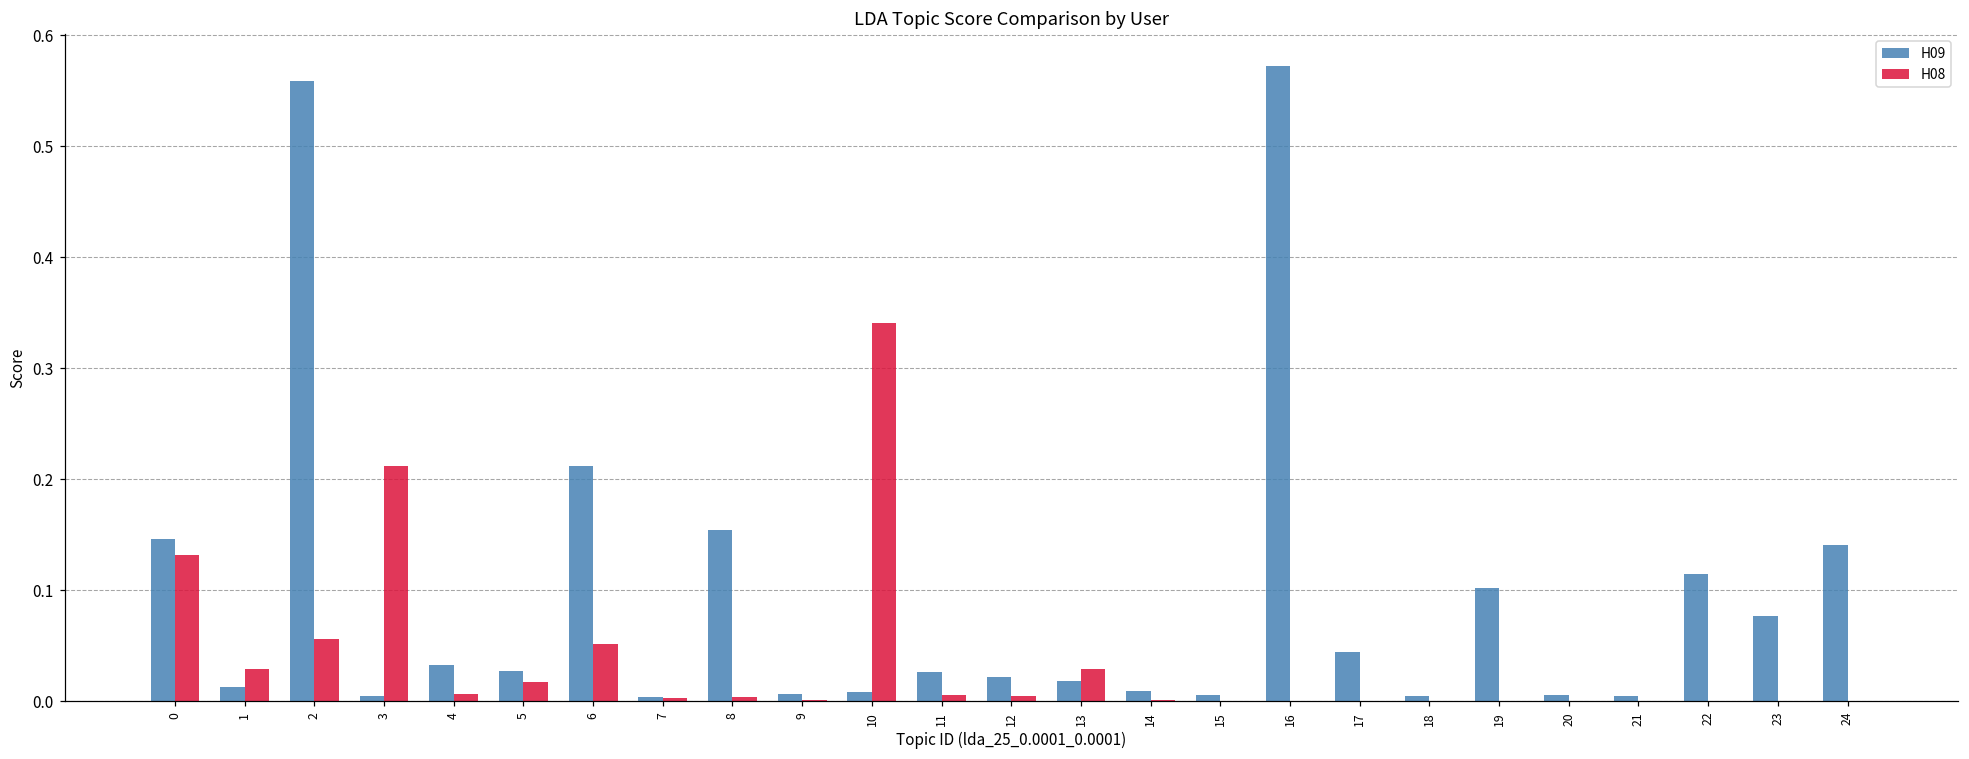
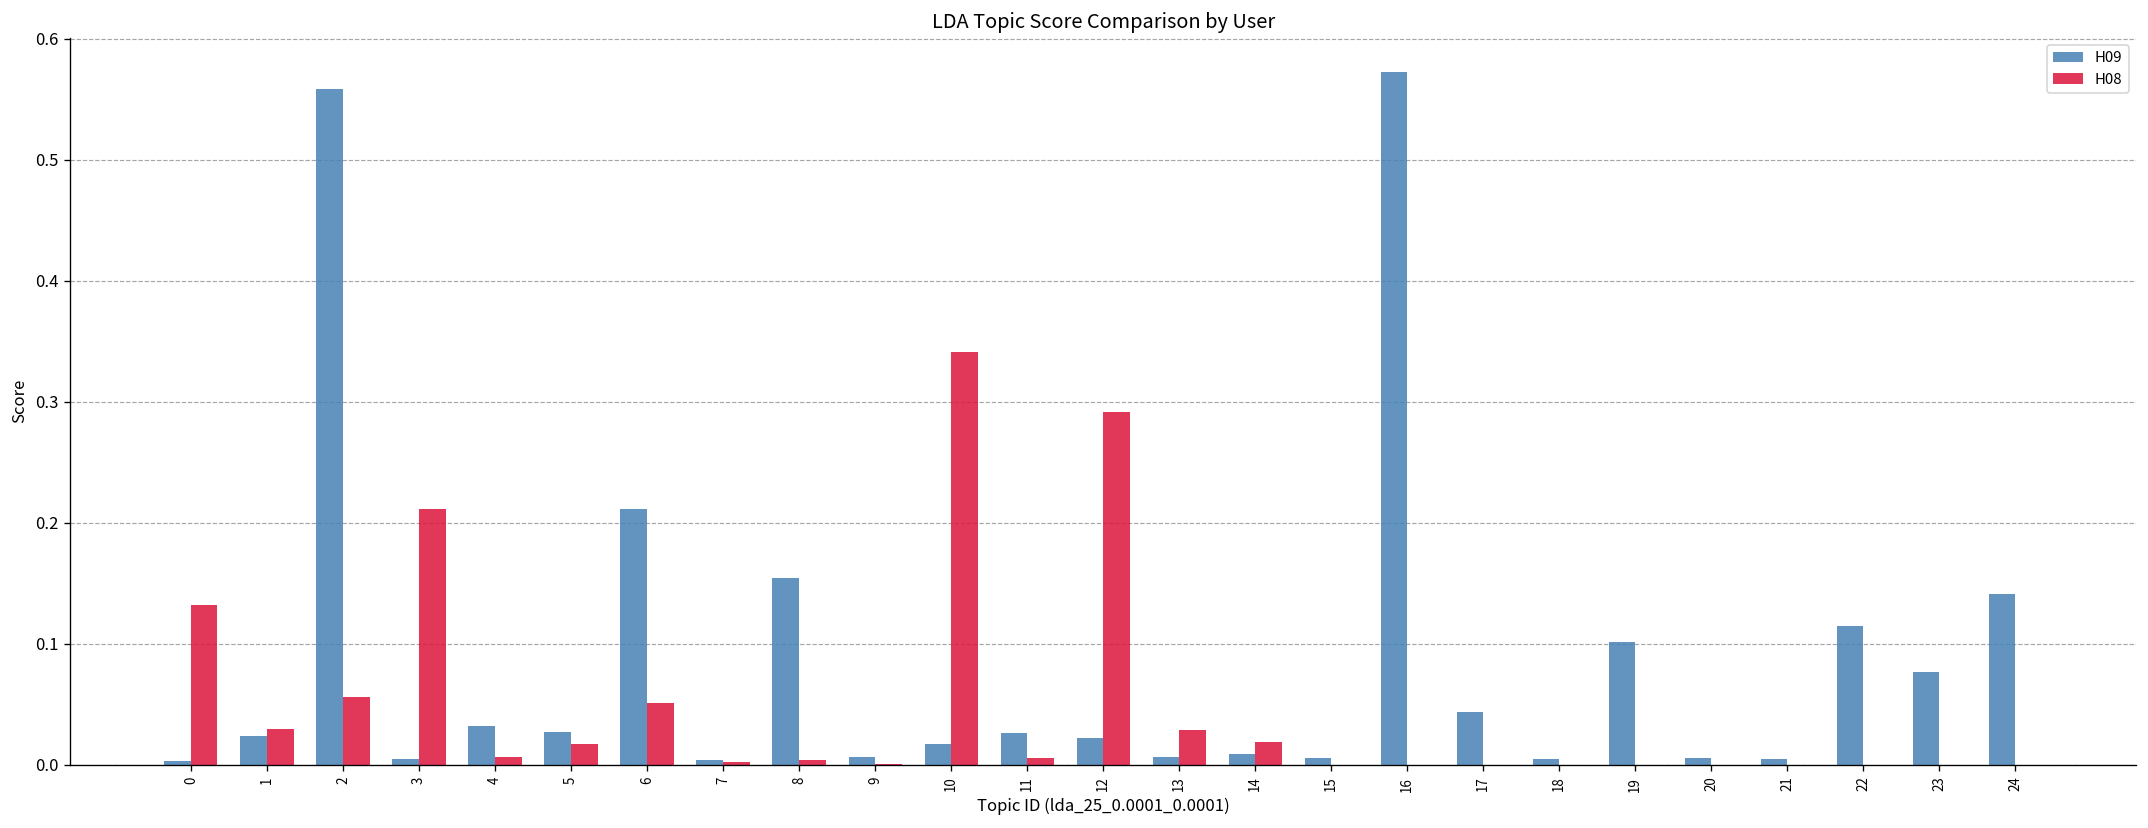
  {
    "H09": {
-     "0": 0.146,
-     "1": 0.013,
+     "0": 0.004,
+     "1": 0.024,
      "2": 0.559,
      "3": 0.005,
      "4": 0.033,
      "5": 0.027,
      "6": 0.212,
      "7": 0.004,
      "8": 0.154,
      "9": 0.006,
-     "10": 0.009,
+     "10": 0.017,
      "11": 0.026,
      "12": 0.022,
-     "13": 0.018,
+     "13": 0.006,
      "14": 0.009,
      "15": 0.005,
      "16": 0.572,
      "17": 0.044,
      "18": 0.005,
      "19": 0.102,
      "20": 0.005,
      "21": 0.005,
      "22": 0.115,
      "23": 0.077,
      "24": 0.141
    },
    "H08": {
      "0": 0.132,
      "1": 0.029,
      "2": 0.056,
      "3": 0.212,
      "4": 0.006,
      "5": 0.017,
      "6": 0.051,
      "7": 0.003,
      "8": 0.004,
      "10": 0.341,
      "11": 0.006,
-     "12": 0.005,
+     "12": 0.291,
      "13": 0.029,
-     "14": 0.001,
+     "14": 0.019,
      "15": 0.000,
      "16": 0.000,
      "17": 0.000,
      "18": 0.000,
      "19": 0.000,
      "20": 0.000,
      "21": 0.000,
      "22": 0.000,
      "23": 0.000,
      "24": 0.000
    }
  }
